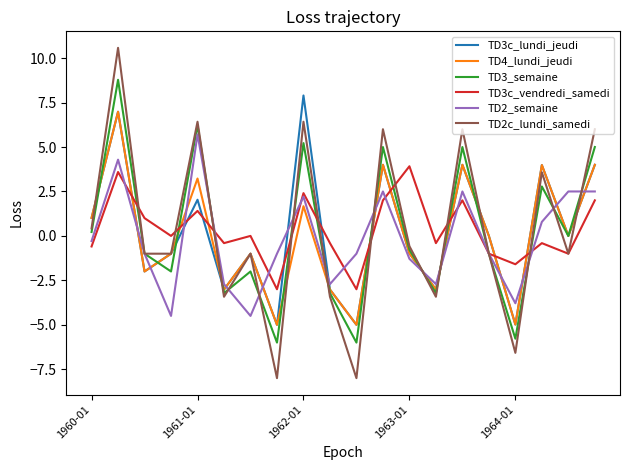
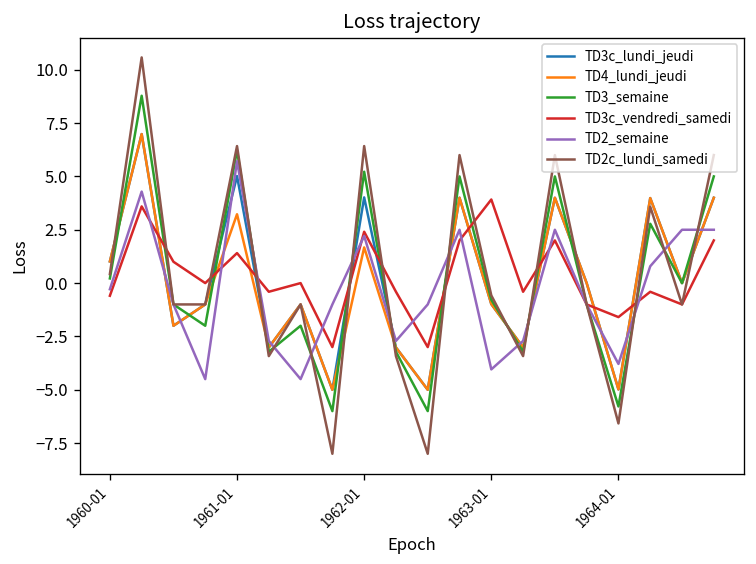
  {
    "TD3c_lundi_jeudi": {
-     "1961-01": 2.0,
-     "1962-01": 7.9
+     "1961-01": 5.0,
+     "1962-01": 4.0
    },
    "TD4_lundi_jeudi": {
      "1961-01": 3.2,
      "1962-01": 1.7
    },
    "TD3_semaine": {
      "1960-01": 0.2,
      "1961-01": 6.2,
      "1962-01": 5.2,
      "1963-01": -0.8,
      "1964-01": -5.8
    },
    "TD3c_vendredi_samedi": {
      "1960-01": -0.6,
      "1961-01": 1.4,
      "1962-01": 2.4,
      "1963-01": 3.9,
      "1964-01": -1.6
    },
    "TD2_semaine": {
      "1960-01": -0.3,
      "1961-01": 5.7,
      "1962-01": 2.2,
-     "1963-01": -1.3,
+     "1963-01": -4.0,
      "1964-01": -3.8
    },
    "TD2c_lundi_samedi": {
      "1960-01": 0.4,
      "1961-01": 6.4,
      "1962-01": 6.4,
      "1963-01": -0.6,
      "1964-01": -6.6
    }
  }
